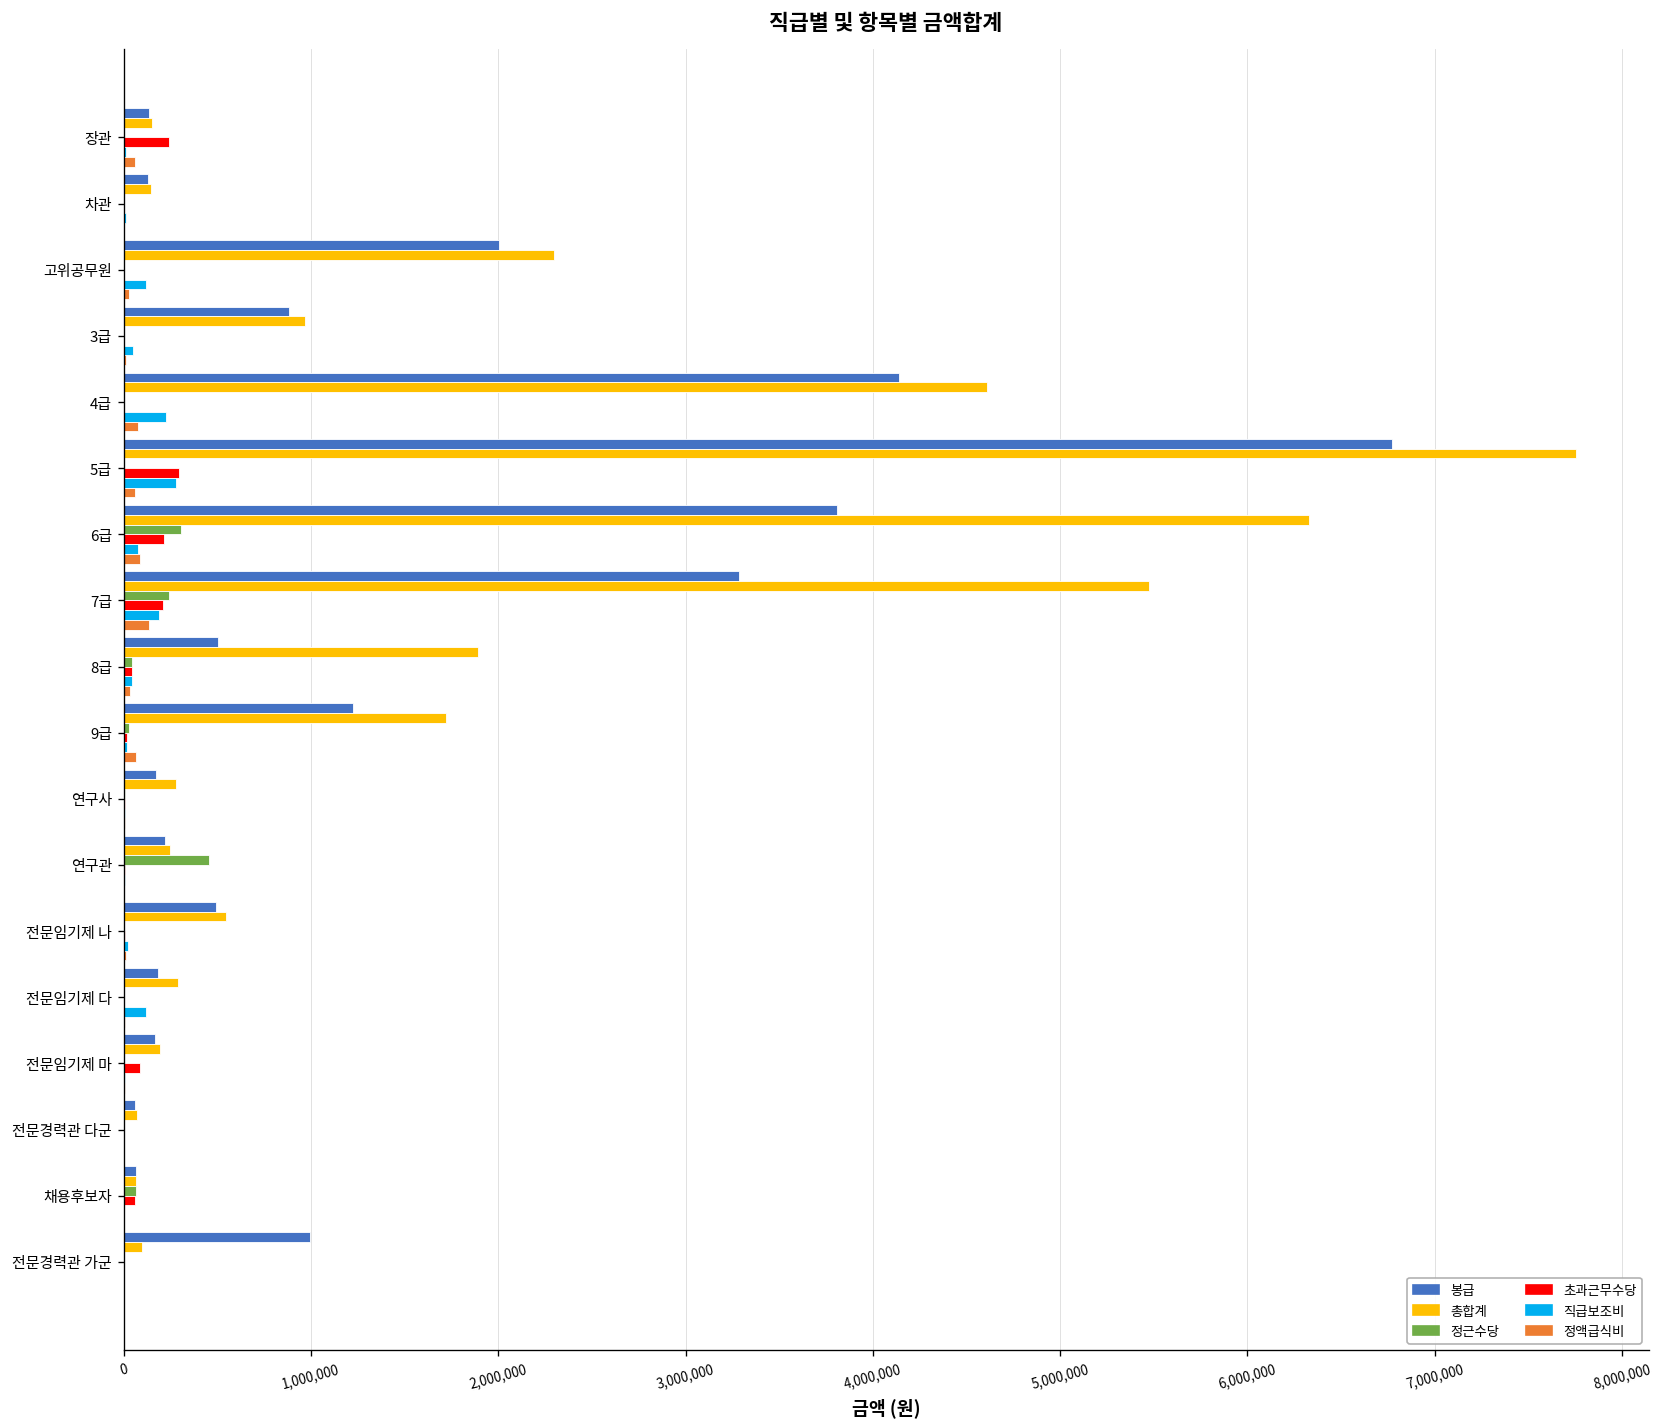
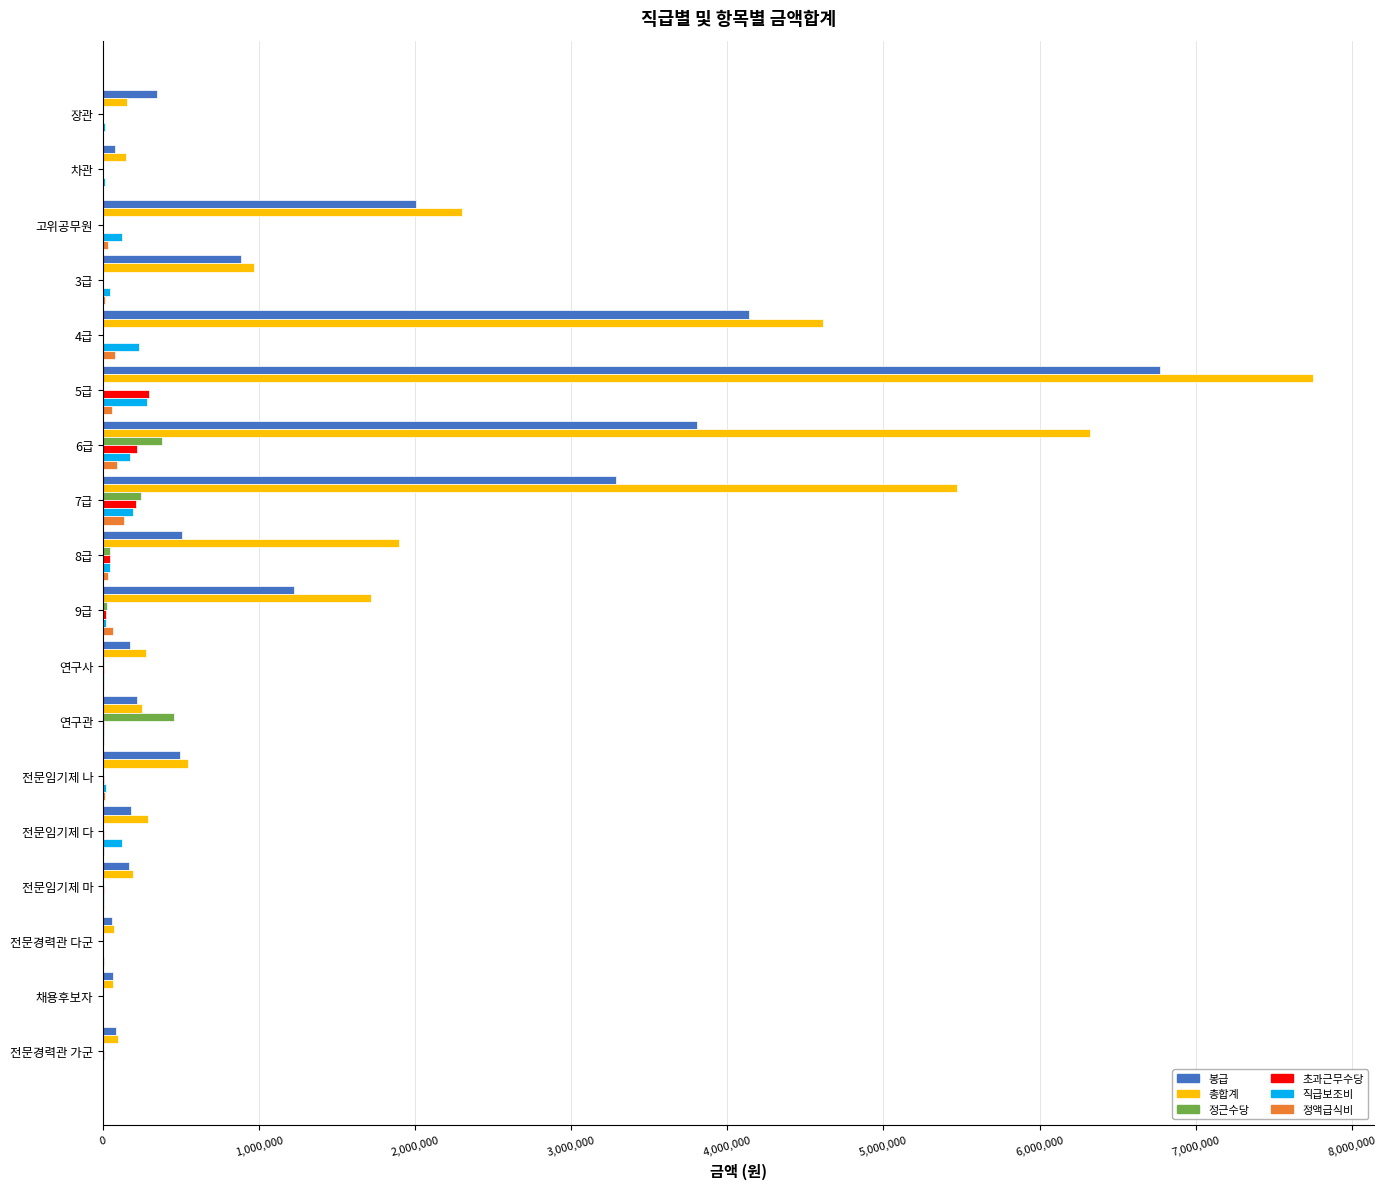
  {
    "봉급": {
-     "장관": "140,000",
-     "차관": "130,000",
+     "장관": "350,000",
+     "차관": "80,000",
      "고위공무원": "2,000,000",
      "3급": "880,000",
      "4급": "4,140,000",
      "5급": "6,770,000",
      "6급": "3,810,000",
      "7급": "3,290,000",
      "8급": "500,000",
      "9급": "1,230,000",
      "연구사": "170,000",
      "연구관": "220,000",
      "전문임기제 나": "490,000",
      "전문임기제 다": "180,000",
      "전문임기제 마": "170,000",
      "전문경력관 다군": "60,000",
      "채용후보자": "70,000",
-     "전문경력관 가군": "1,000,000"
+     "전문경력관 가군": "90,000"
    },
    "총합계": {
      "장관": "150,000",
      "차관": "150,000",
      "고위공무원": "2,300,000",
      "3급": "970,000",
      "4급": "4,610,000",
      "5급": "7,750,000",
      "6급": "6,330,000",
      "7급": "5,470,000",
      "8급": "1,890,000",
      "9급": "1,720,000",
      "연구사": "280,000",
      "연구관": "250,000",
      "전문임기제 나": "540,000",
      "전문임기제 다": "290,000",
      "전문임기제 마": "190,000",
      "전문경력관 다군": "70,000",
      "채용후보자": "70,000",
      "전문경력관 가군": "100,000"
    },
    "정근수당": {
      "장관": "0",
      "차관": "0",
      "고위공무원": "0",
      "3급": "0",
      "4급": "0",
      "5급": "0",
-     "6급": "310,000",
+     "6급": "380,000",
      "7급": "240,000",
      "8급": "50,000",
      "9급": "30,000",
      "연구관": "460,000",
      "전문임기제 나": "0",
      "전문임기제 다": "0",
      "전문임기제 마": "0",
      "전문경력관 다군": "0",
-     "채용후보자": "70,000",
+     "채용후보자": "0",
      "전문경력관 가군": "0"
    },
    "초과근무수당": {
-     "장관": "240,000",
+     "장관": "0",
      "차관": "0",
      "고위공무원": "0",
      "3급": "0",
      "4급": "0",
      "5급": "300,000",
      "6급": "220,000",
      "7급": "210,000",
      "8급": "40,000",
      "9급": "20,000",
-     "전문임기제 마": "90,000",
+     "전문임기제 마": "10,000",
      "전문경력관 다군": "0",
-     "채용후보자": "60,000"
+     "채용후보자": "0"
    },
    "직급보조비": {
      "고위공무원": "120,000",
      "3급": "50,000",
      "4급": "230,000",
      "5급": "280,000",
-     "6급": "80,000",
+     "6급": "170,000",
      "7급": "190,000",
      "8급": "50,000",
      "9급": "20,000",
      "전문임기제 나": "20,000",
      "전문임기제 다": "120,000",
      "전문경력관 다군": "0",
      "채용후보자": "0"
    },
    "정액급식비": {
-     "장관": "60,000",
+     "장관": "0",
      "고위공무원": "30,000",
      "4급": "80,000",
      "5급": "60,000",
      "6급": "90,000",
      "7급": "140,000",
      "8급": "30,000",
      "9급": "60,000",
      "채용후보자": "0"
    }
  }
